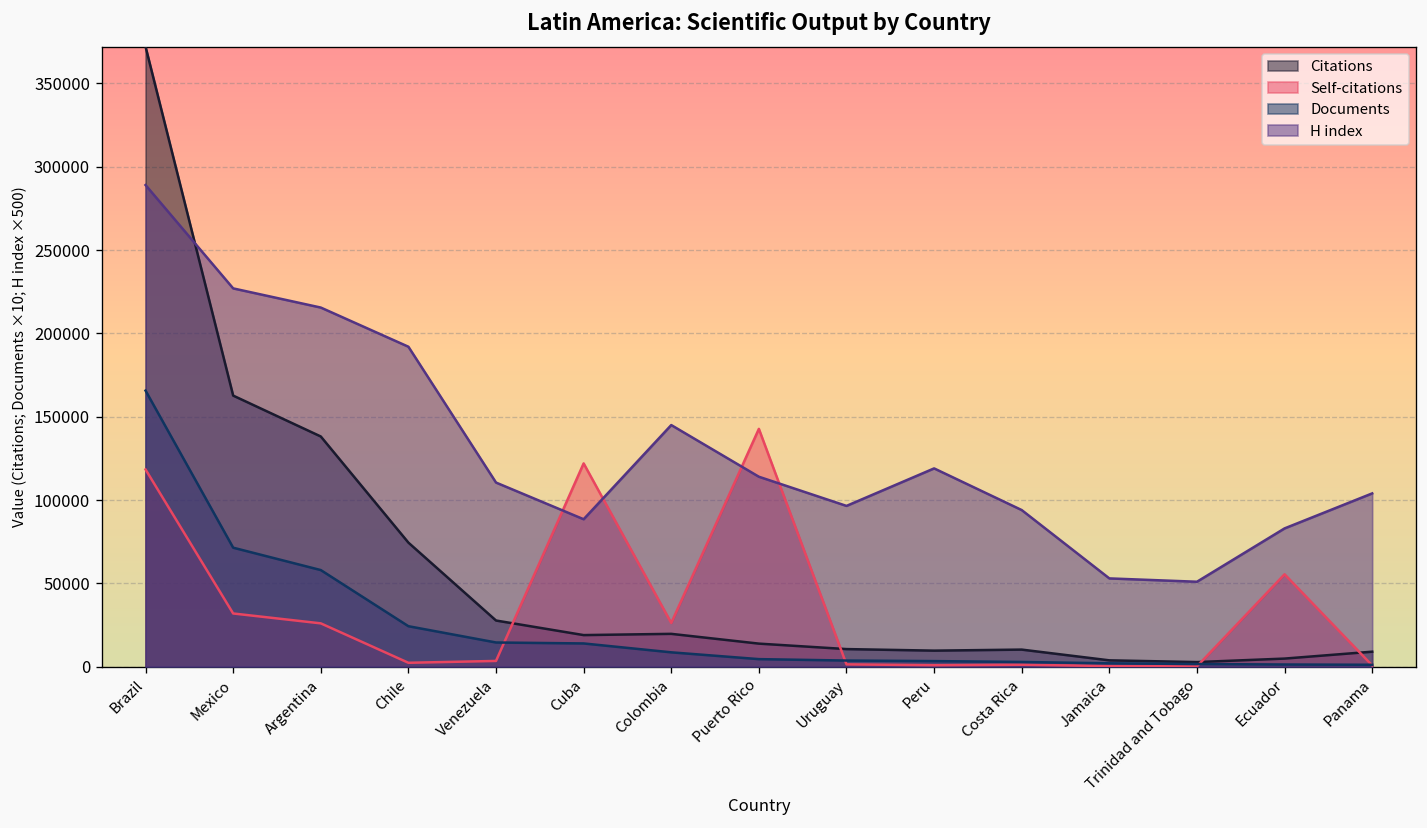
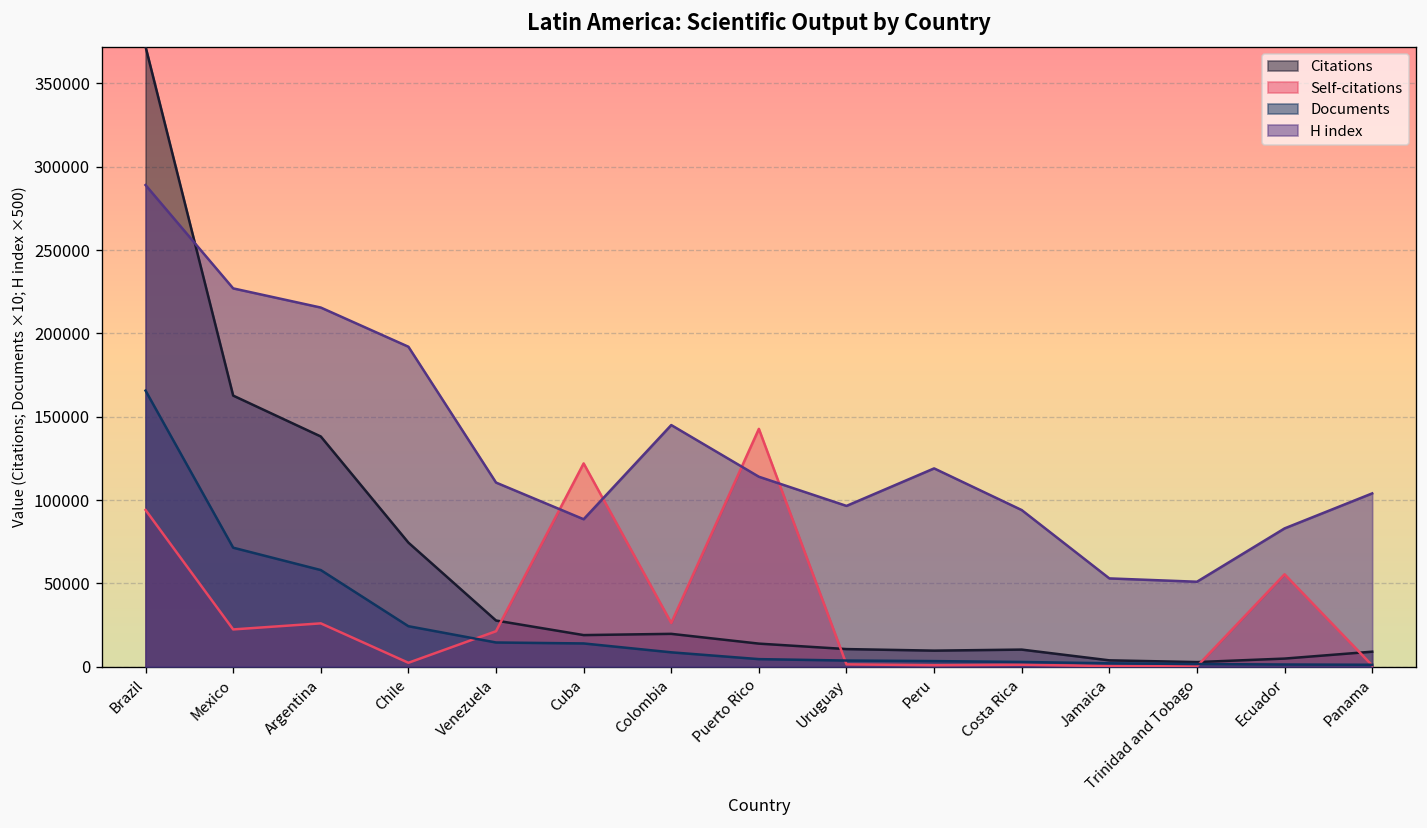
  {
    "Self-citations": {
-     "Brazil": 118000,
-     "Mexico": 32000,
+     "Brazil": 94000,
+     "Mexico": 22000,
      "Argentina": 26000,
      "Chile": 2000,
-     "Venezuela": 3000,
+     "Venezuela": 21000,
      "Cuba": 122000,
      "Colombia": 26000,
      "Puerto Rico": 143000,
      "Uruguay": 1000,
      "Peru": 1000,
      "Ecuador": 55000
    }
  }
